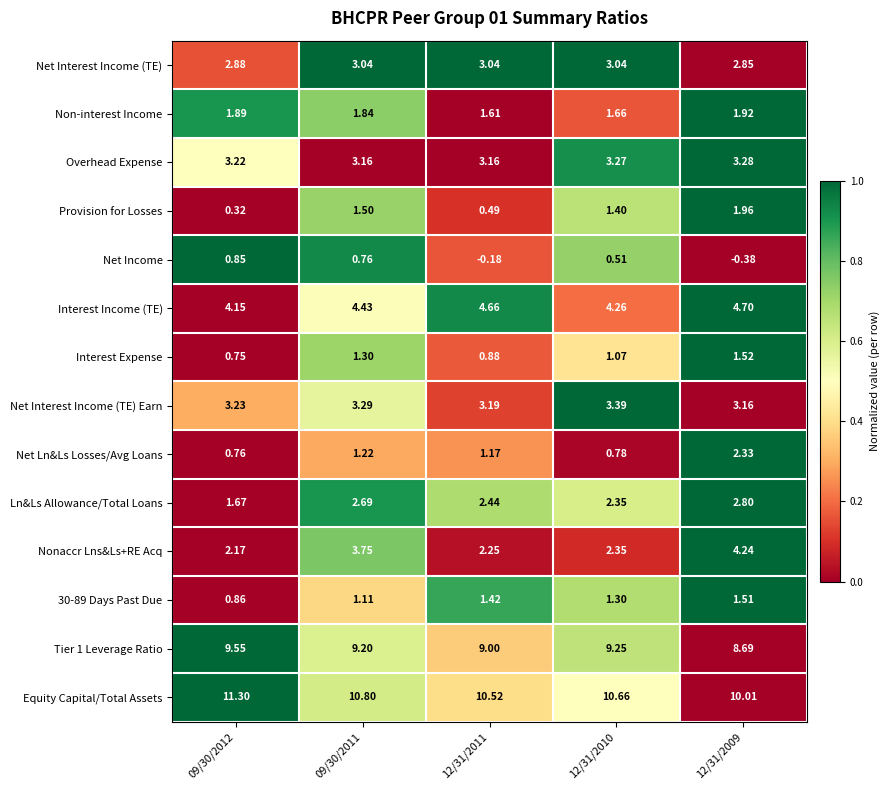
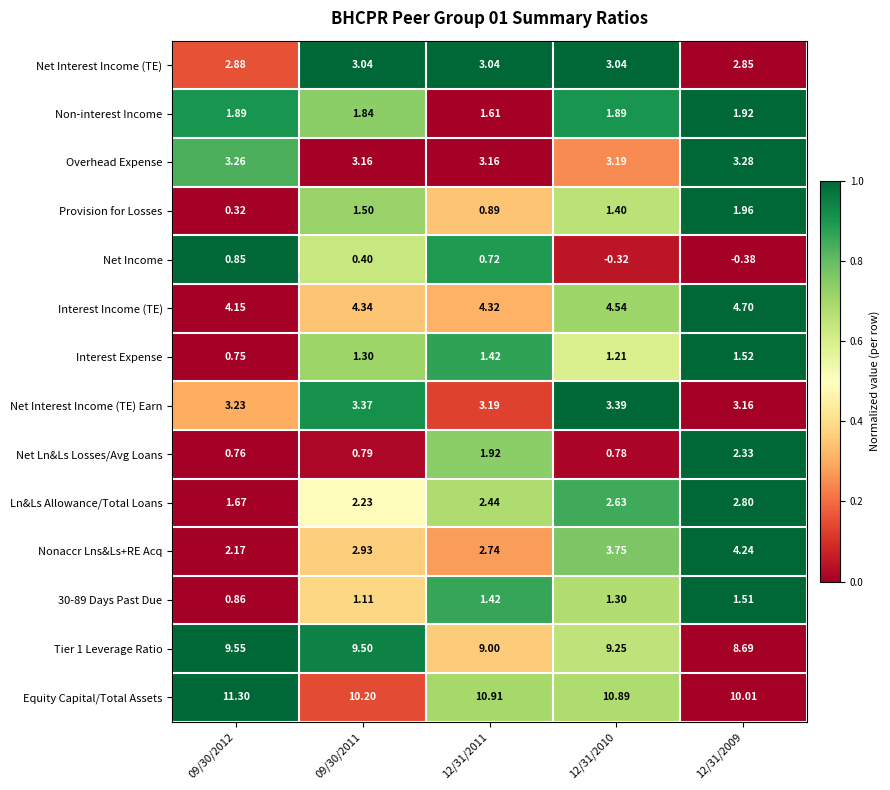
  {
    "Net Interest Income (TE)": {
      "09/30/2012": 2.88,
      "09/30/2011": 3.04,
      "12/31/2011": 3.04,
      "12/31/2010": 3.04,
      "12/31/2009": 2.85
    },
    "Non-interest Income": {
      "09/30/2012": 1.89,
      "09/30/2011": 1.84,
      "12/31/2011": 1.61,
-     "12/31/2010": 1.66,
+     "12/31/2010": 1.89,
      "12/31/2009": 1.92
    },
    "Overhead Expense": {
-     "09/30/2012": 3.22,
+     "09/30/2012": 3.26,
      "09/30/2011": 3.16,
      "12/31/2011": 3.16,
-     "12/31/2010": 3.27,
+     "12/31/2010": 3.19,
      "12/31/2009": 3.28
    },
    "Provision for Losses": {
      "09/30/2012": 0.32,
      "09/30/2011": 1.50,
-     "12/31/2011": 0.49,
+     "12/31/2011": 0.89,
      "12/31/2010": 1.40,
      "12/31/2009": 1.96
    },
    "Net Income": {
      "09/30/2012": 0.85,
-     "09/30/2011": 0.76,
-     "12/31/2011": -0.18,
-     "12/31/2010": 0.51,
+     "09/30/2011": 0.40,
+     "12/31/2011": 0.72,
+     "12/31/2010": -0.32,
      "12/31/2009": -0.38
    },
    "Interest Income (TE)": {
      "09/30/2012": 4.15,
-     "09/30/2011": 4.43,
-     "12/31/2011": 4.66,
-     "12/31/2010": 4.26,
+     "09/30/2011": 4.34,
+     "12/31/2011": 4.32,
+     "12/31/2010": 4.54,
      "12/31/2009": 4.70
    },
    "Interest Expense": {
      "09/30/2012": 0.75,
      "09/30/2011": 1.30,
-     "12/31/2011": 0.88,
-     "12/31/2010": 1.07,
+     "12/31/2011": 1.42,
+     "12/31/2010": 1.21,
      "12/31/2009": 1.52
    },
    "Net Interest Income (TE) Earn": {
      "09/30/2012": 3.23,
-     "09/30/2011": 3.29,
+     "09/30/2011": 3.37,
      "12/31/2011": 3.19,
      "12/31/2010": 3.39,
      "12/31/2009": 3.16
    },
    "Net Ln&Ls Losses/Avg Loans": {
      "09/30/2012": 0.76,
-     "09/30/2011": 1.22,
-     "12/31/2011": 1.17,
+     "09/30/2011": 0.79,
+     "12/31/2011": 1.92,
      "12/31/2010": 0.78,
      "12/31/2009": 2.33
    },
    "Ln&Ls Allowance/Total Loans": {
      "09/30/2012": 1.67,
-     "09/30/2011": 2.69,
+     "09/30/2011": 2.23,
      "12/31/2011": 2.44,
-     "12/31/2010": 2.35,
+     "12/31/2010": 2.63,
      "12/31/2009": 2.80
    },
    "Nonaccr Lns&Ls+RE Acq": {
      "09/30/2012": 2.17,
-     "09/30/2011": 3.75,
-     "12/31/2011": 2.25,
-     "12/31/2010": 2.35,
+     "09/30/2011": 2.93,
+     "12/31/2011": 2.74,
+     "12/31/2010": 3.75,
      "12/31/2009": 4.24
    },
    "30-89 Days Past Due": {
      "09/30/2012": 0.86,
      "09/30/2011": 1.11,
      "12/31/2011": 1.42,
      "12/31/2010": 1.30,
      "12/31/2009": 1.51
    },
    "Tier 1 Leverage Ratio": {
      "09/30/2012": 9.55,
-     "09/30/2011": 9.20,
+     "09/30/2011": 9.50,
      "12/31/2011": 9.00,
      "12/31/2010": 9.25,
      "12/31/2009": 8.69
    },
    "Equity Capital/Total Assets": {
      "09/30/2012": 11.30,
-     "09/30/2011": 10.80,
-     "12/31/2011": 10.52,
-     "12/31/2010": 10.66,
+     "09/30/2011": 10.20,
+     "12/31/2011": 10.91,
+     "12/31/2010": 10.89,
      "12/31/2009": 10.01
    }
  }
